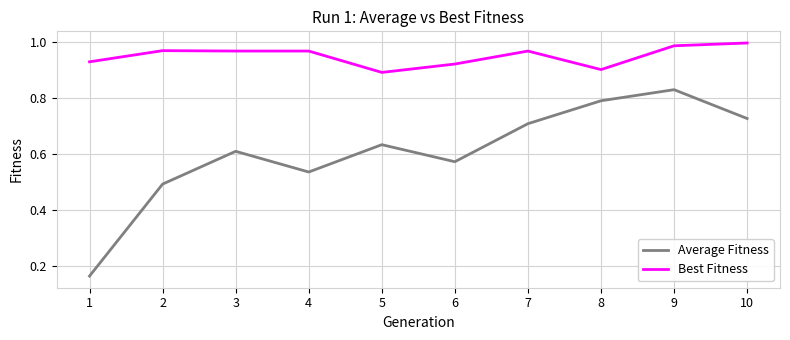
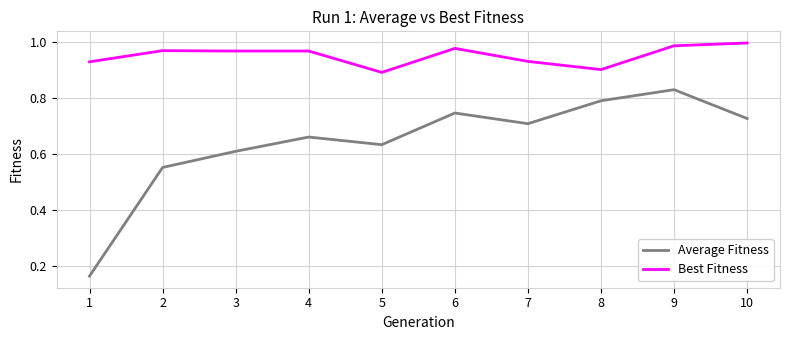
  {
    "Average Fitness": {
      "1": 0.16,
-     "2": 0.49,
+     "2": 0.55,
      "3": 0.61,
-     "4": 0.54,
+     "4": 0.66,
      "5": 0.63,
-     "6": 0.57,
+     "6": 0.75,
      "7": 0.71,
      "8": 0.79,
      "9": 0.83,
      "10": 0.73
    },
    "Best Fitness": {
      "1": 0.93,
      "2": 0.97,
      "3": 0.97,
      "4": 0.97,
      "5": 0.89,
-     "6": 0.92,
-     "7": 0.97,
+     "6": 0.98,
+     "7": 0.93,
      "8": 0.90,
      "9": 0.99,
      "10": 1.00
    }
  }
